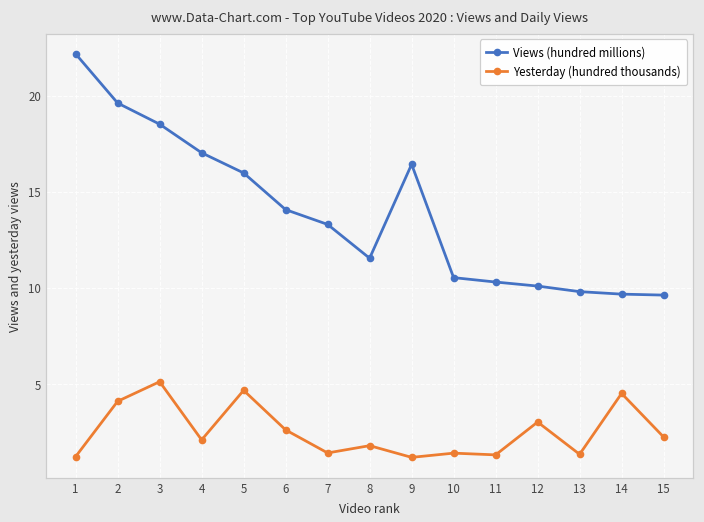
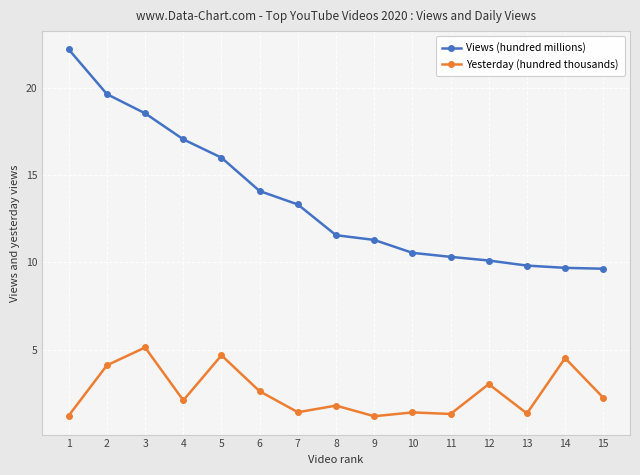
  {
    "Views (hundred millions)": {
      "1": 22.2,
      "2": 19.6,
      "3": 18.5,
      "4": 17.0,
      "5": 16.0,
      "6": 14.1,
      "7": 13.3,
      "8": 11.6,
-     "9": 16.4,
+     "9": 11.3,
      "10": 10.5,
      "11": 10.3,
      "12": 10.1,
      "13": 9.8,
      "14": 9.7,
      "15": 9.6
    },
    "Yesterday (hundred thousands)": {
      "1": 1.2,
      "2": 4.1,
      "3": 5.1,
      "4": 2.1,
      "5": 4.7,
      "6": 2.6,
      "7": 1.4,
      "8": 1.8,
      "9": 1.2,
      "10": 1.4,
      "11": 1.3,
      "12": 3.0,
      "13": 1.3,
      "14": 4.5,
      "15": 2.2
    }
  }
